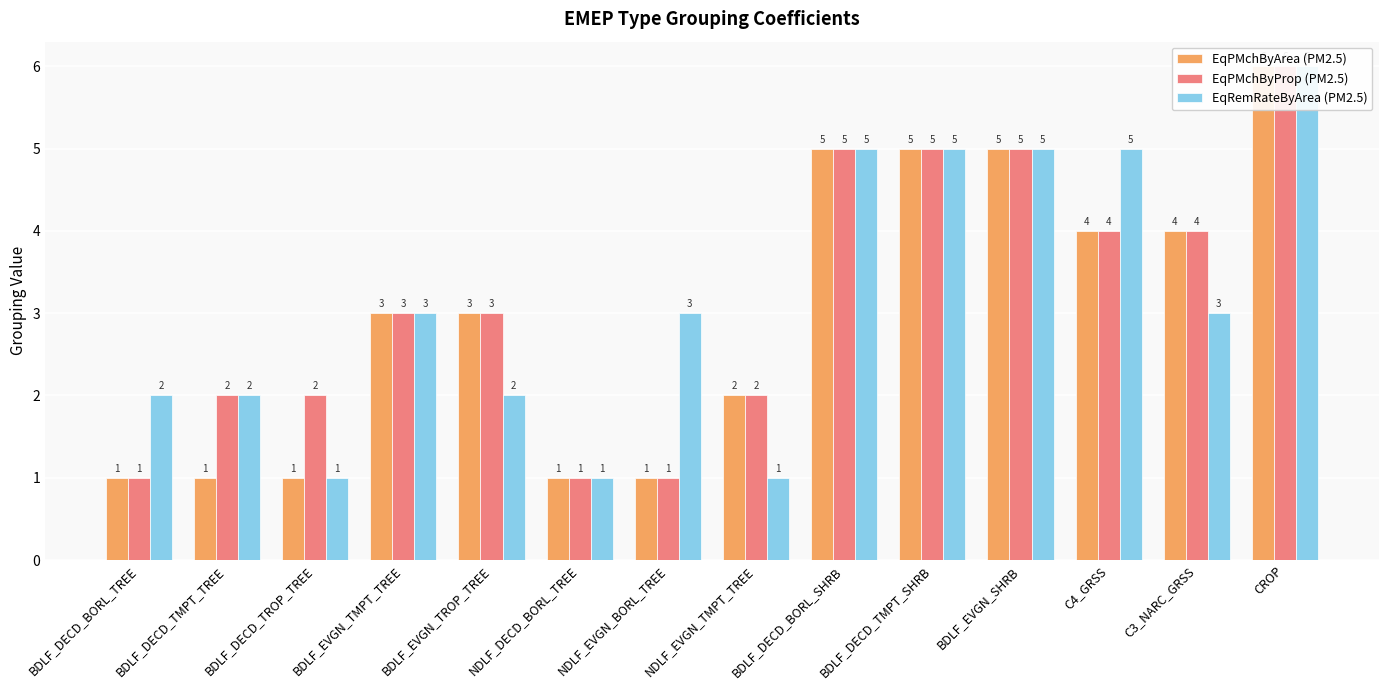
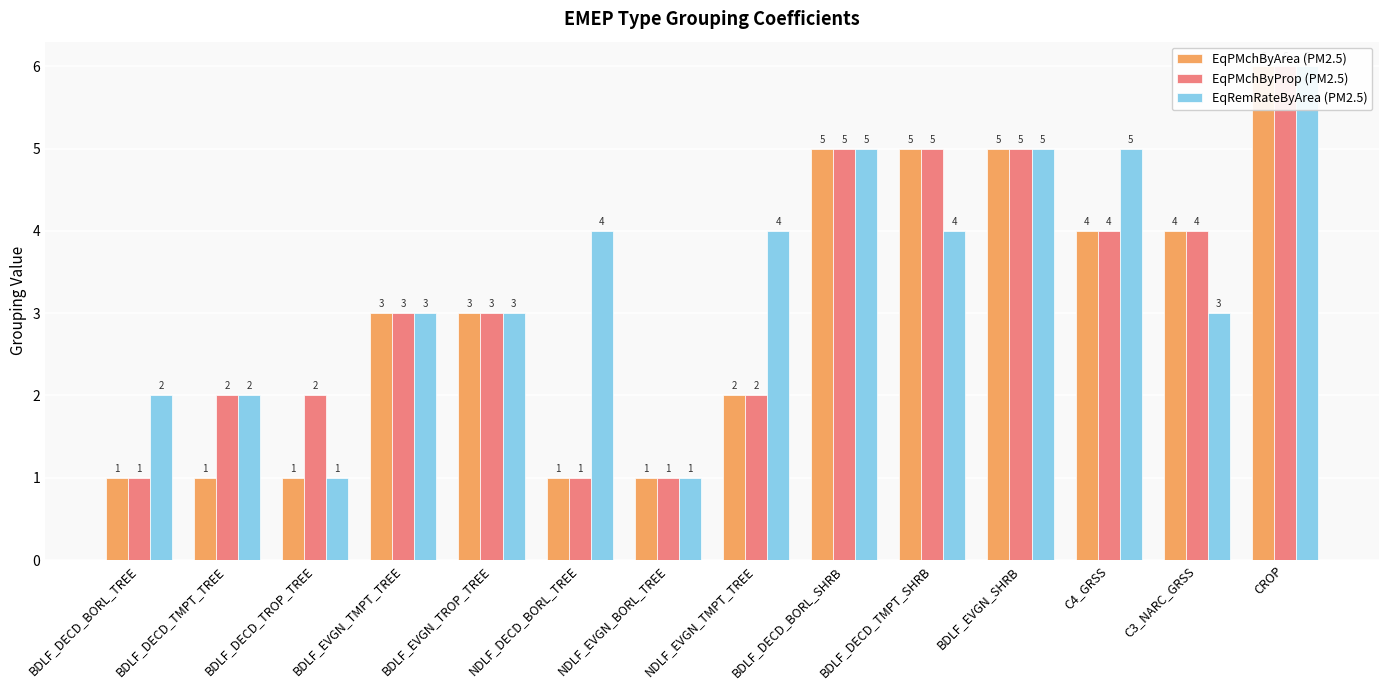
  {
    "EqRemRateByArea (PM2.5)": {
      "BDLF_DECD_BORL_TREE": 2,
      "BDLF_DECD_TMPT_TREE": 2,
      "BDLF_DECD_TROP_TREE": 1,
      "BDLF_EVGN_TMPT_TREE": 3,
-     "BDLF_EVGN_TROP_TREE": 2,
-     "NDLF_DECD_BORL_TREE": 1,
-     "NDLF_EVGN_BORL_TREE": 3,
-     "NDLF_EVGN_TMPT_TREE": 1,
+     "BDLF_EVGN_TROP_TREE": 3,
+     "NDLF_DECD_BORL_TREE": 4,
+     "NDLF_EVGN_BORL_TREE": 1,
+     "NDLF_EVGN_TMPT_TREE": 4,
      "BDLF_DECD_BORL_SHRB": 5,
-     "BDLF_DECD_TMPT_SHRB": 5,
+     "BDLF_DECD_TMPT_SHRB": 4,
      "BDLF_EVGN_SHRB": 5,
      "C4_GRSS": 5,
      "C3_NARC_GRSS": 3
    }
  }
